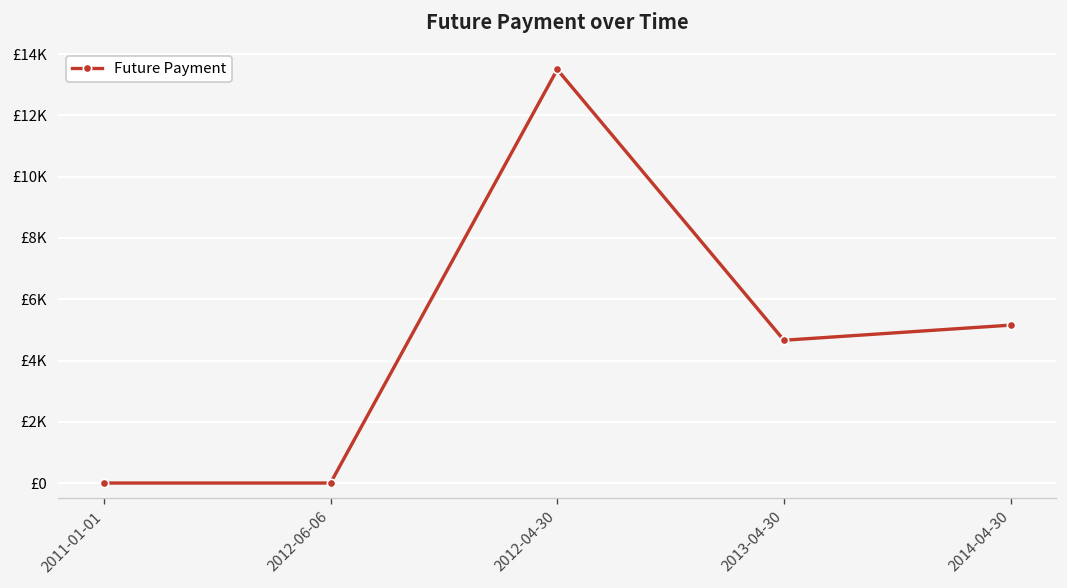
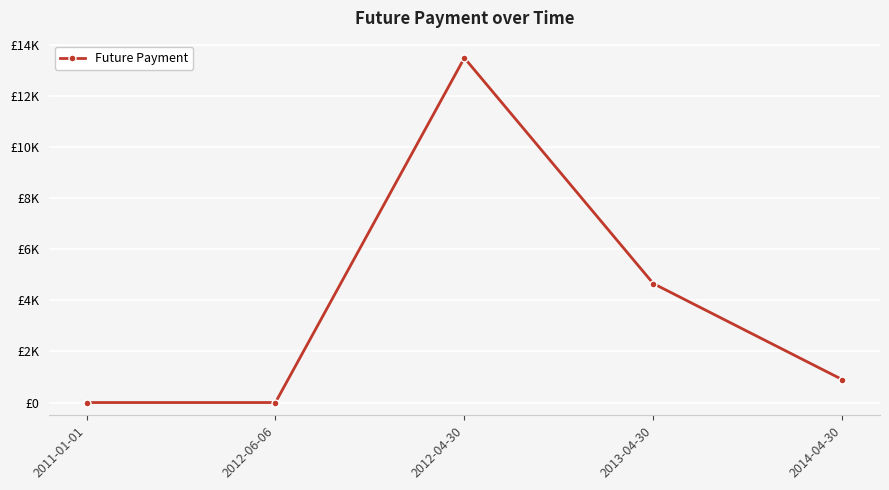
  {
    "2011-01-01": "£0",
    "2012-06-06": "£0",
    "2012-04-30": "£13500",
    "2013-04-30": "£4700",
-   "2014-04-30": "£5200"
+   "2014-04-30": "£900"
  }
